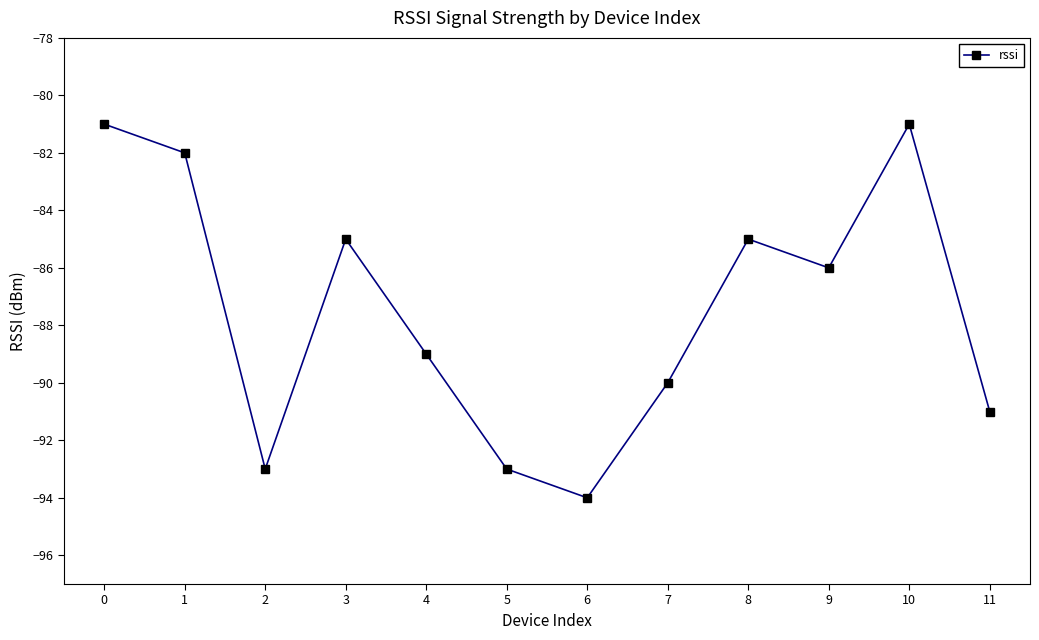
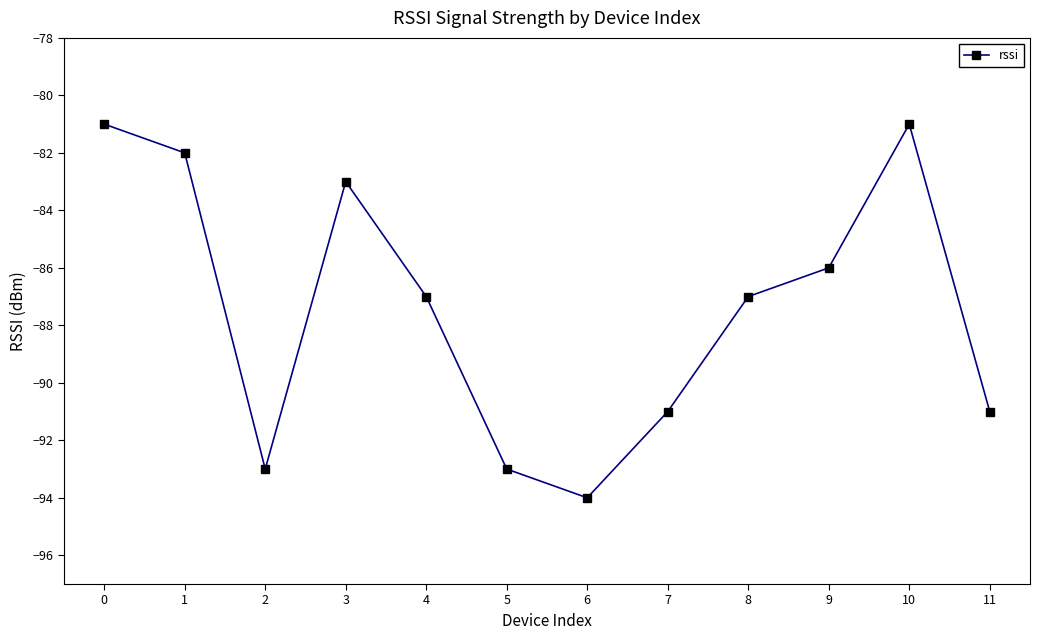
  {
    "0": -81,
    "1": -82,
    "2": -93,
-   "3": -85,
-   "4": -89,
+   "3": -83,
+   "4": -87,
    "5": -93,
    "6": -94,
-   "7": -90,
-   "8": -85,
+   "7": -91,
+   "8": -87,
    "9": -86,
    "10": -81,
    "11": -91
  }
